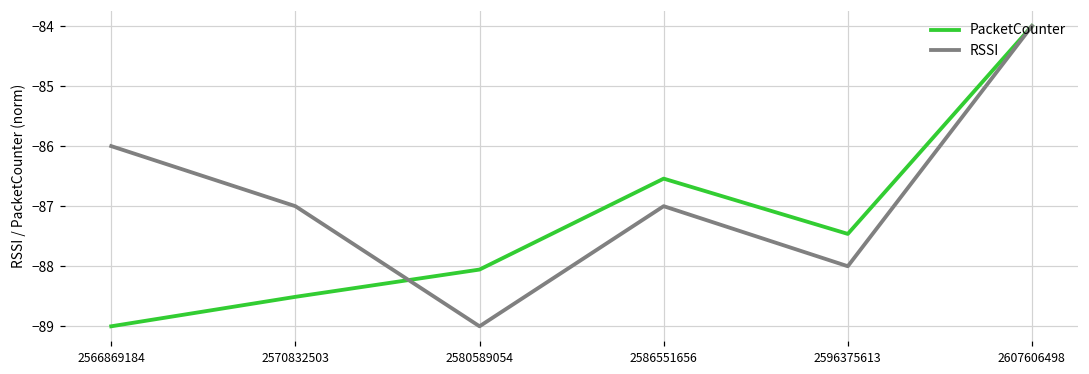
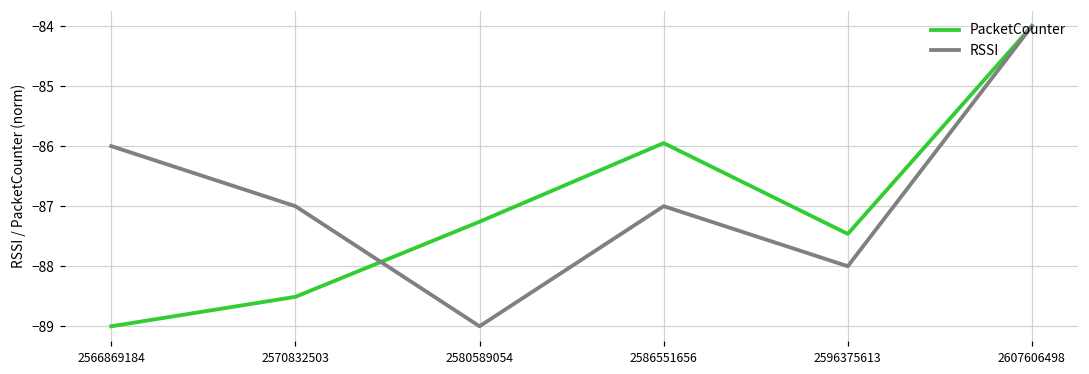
  {
    "PacketCounter": {
      "2566869184": -89.0,
      "2570832503": -88.5,
-     "2580589054": -88.1,
-     "2586551656": -86.5,
+     "2580589054": -87.3,
+     "2586551656": -85.9,
      "2596375613": -87.5
    },
    "RSSI": {
      "2566869184": -86.0,
      "2570832503": -87.0,
      "2580589054": -89.0,
      "2586551656": -87.0,
      "2596375613": -88.0
    }
  }
